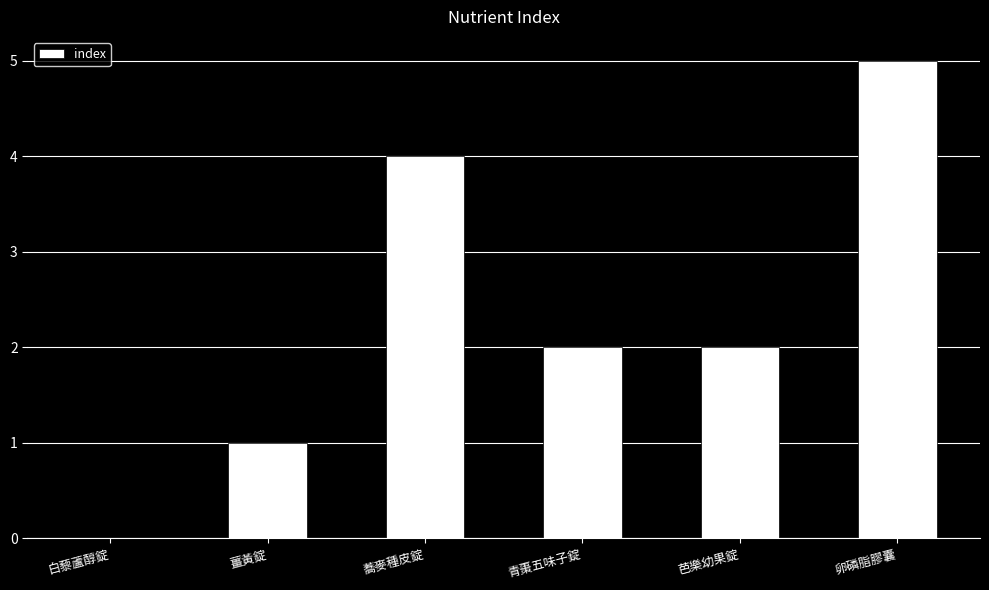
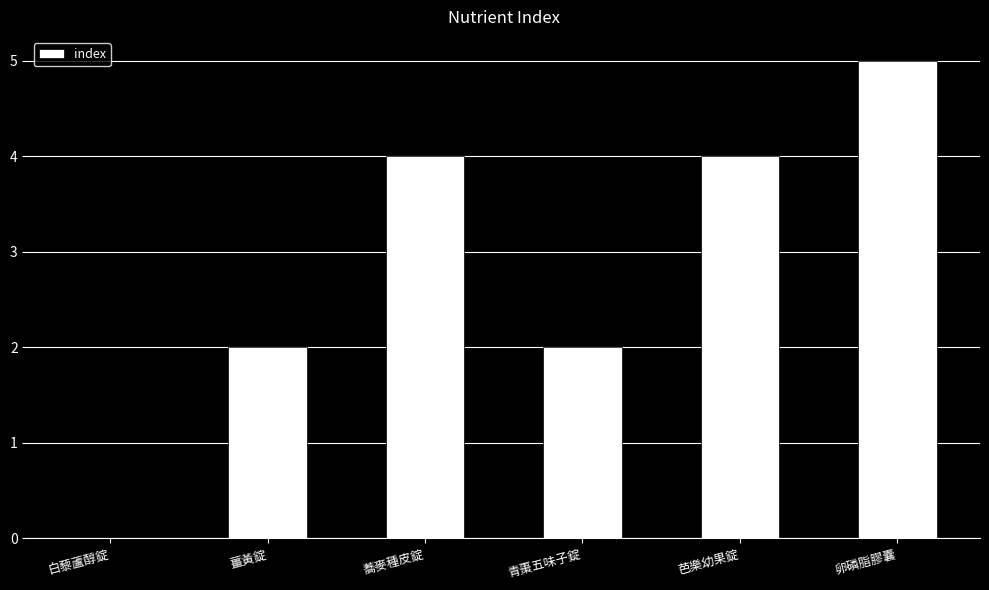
  {
    "白藜蘆醇錠": 0,
-   "薑黃錠": 1,
+   "薑黃錠": 2,
    "蕎麥種皮錠": 4,
    "青棗五味子錠": 2,
-   "芭樂幼果錠": 2,
+   "芭樂幼果錠": 4,
    "卵磷脂膠囊": 5
  }
